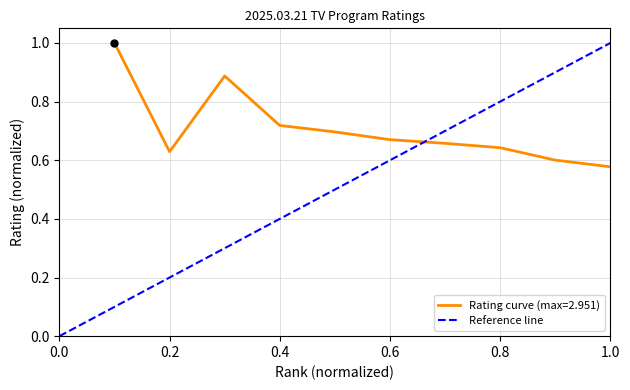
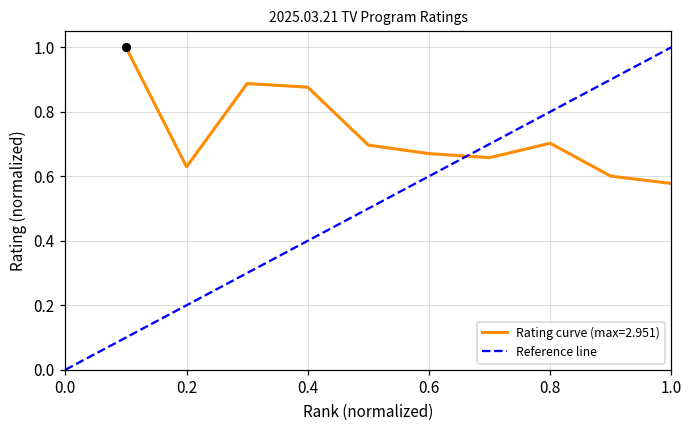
  {
    "Rating curve (max=2.951)": {
      "0.2": 0.63,
-     "0.4": 0.72,
+     "0.4": 0.88,
      "0.6": 0.67,
-     "0.8": 0.64,
+     "0.8": 0.70,
      "1.0": 0.58
    },
    "Reference line": {
      "0.0": 0.00,
      "1.0": 1.00
    }
  }
